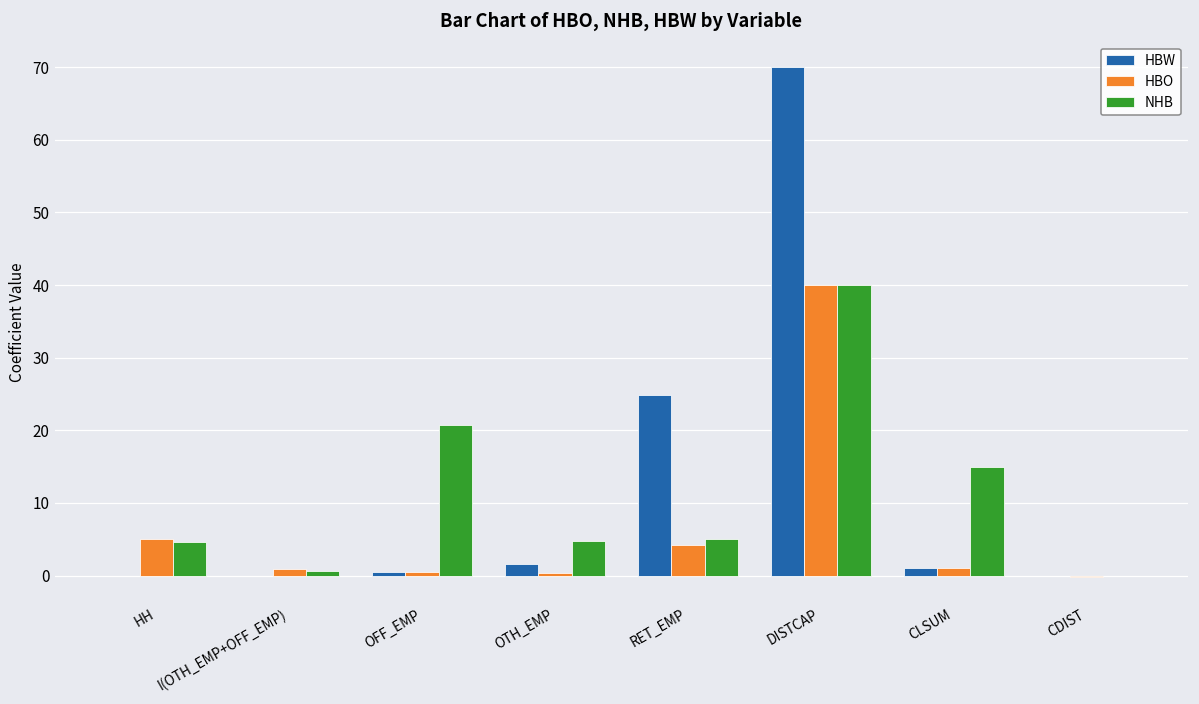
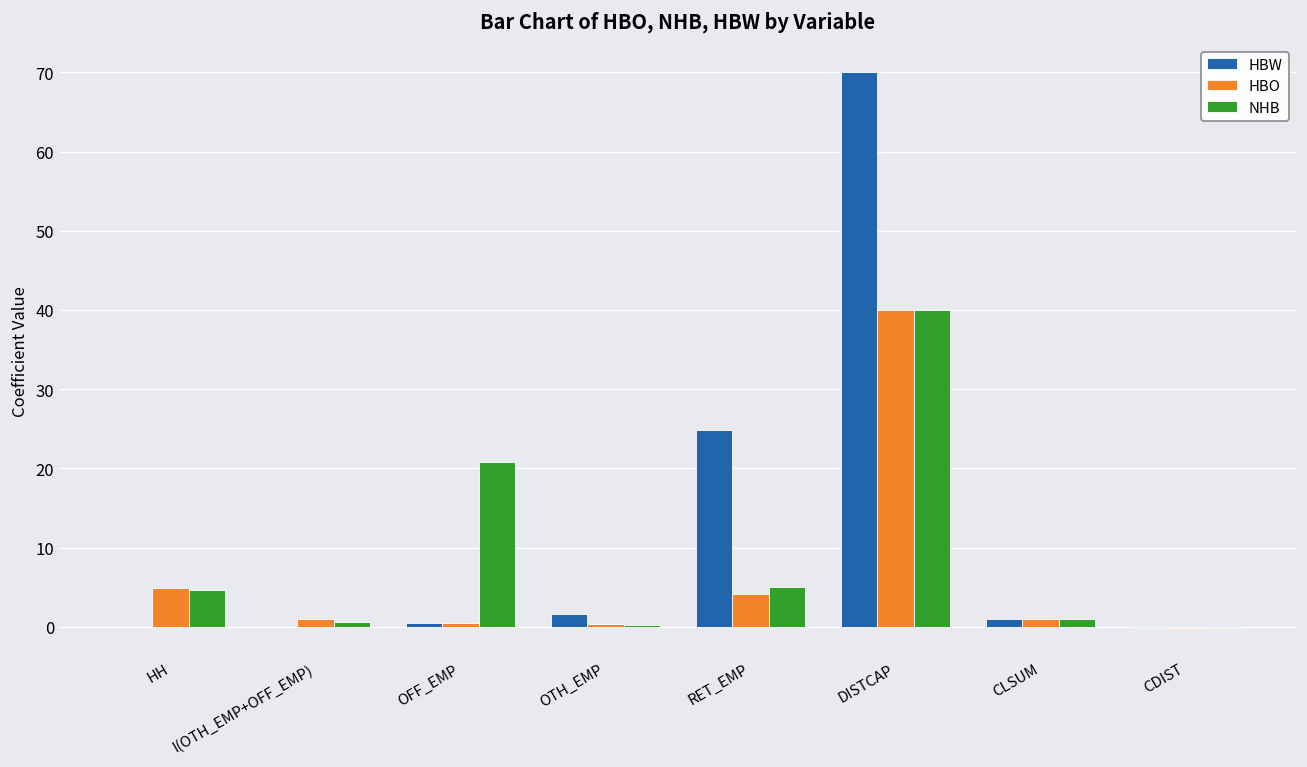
  {
    "HBW": {
      "HH": 0,
      "I(OTH_EMP+OFF_EMP)": 0,
      "OFF_EMP": 0,
      "OTH_EMP": 2,
      "RET_EMP": 25,
      "DISTCAP": 70,
      "CLSUM": 1
    },
    "HBO": {
      "HH": 5,
      "I(OTH_EMP+OFF_EMP)": 1,
      "OFF_EMP": 0,
      "OTH_EMP": 0,
      "RET_EMP": 4,
      "DISTCAP": 40,
      "CLSUM": 1
    },
    "NHB": {
      "HH": 5,
      "I(OTH_EMP+OFF_EMP)": 1,
      "OFF_EMP": 21,
-     "OTH_EMP": 5,
+     "OTH_EMP": 0,
      "RET_EMP": 5,
      "DISTCAP": 40,
-     "CLSUM": 15
+     "CLSUM": 1
    }
  }
